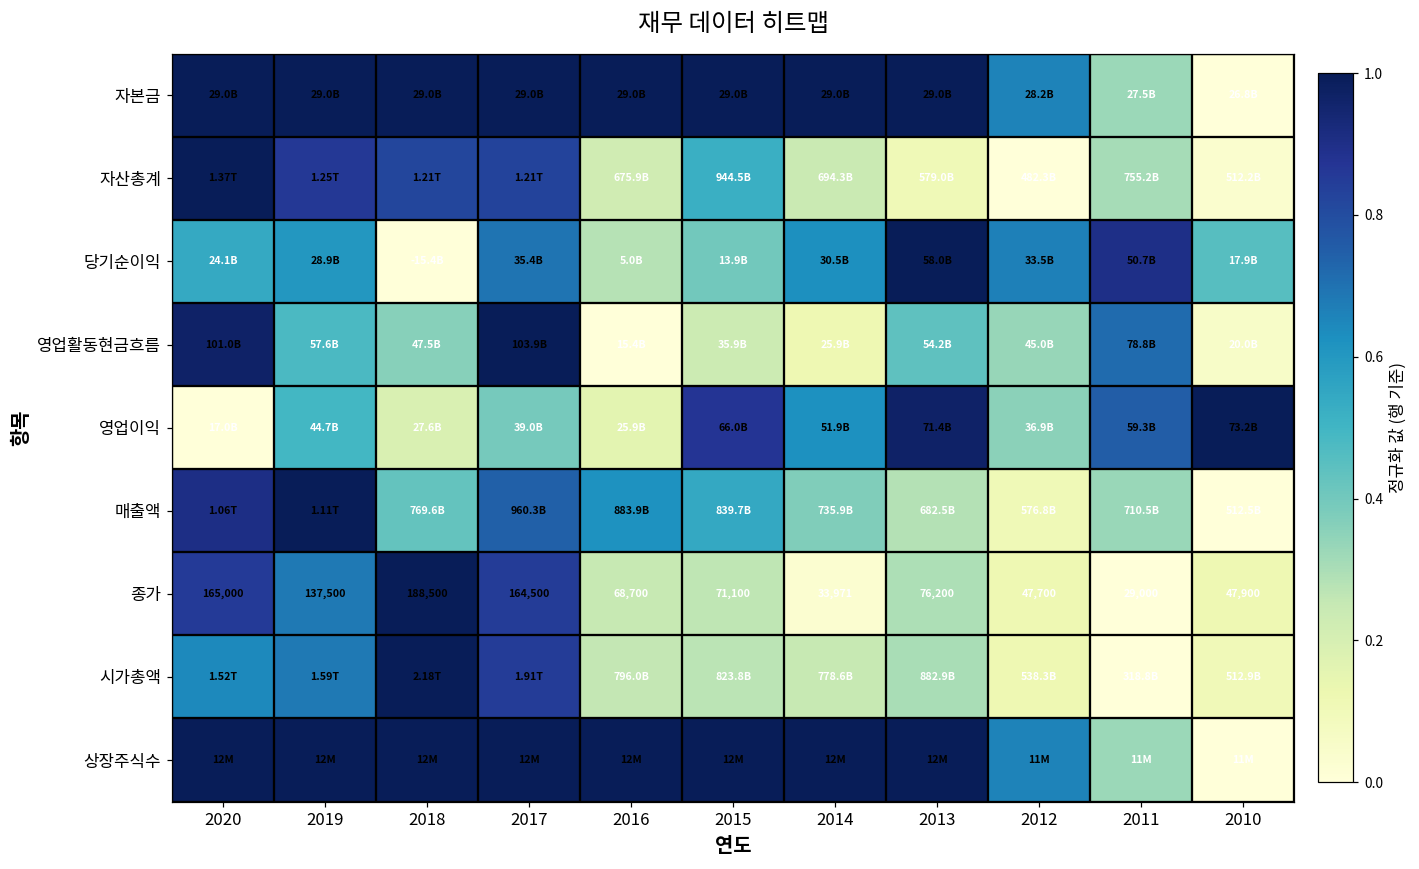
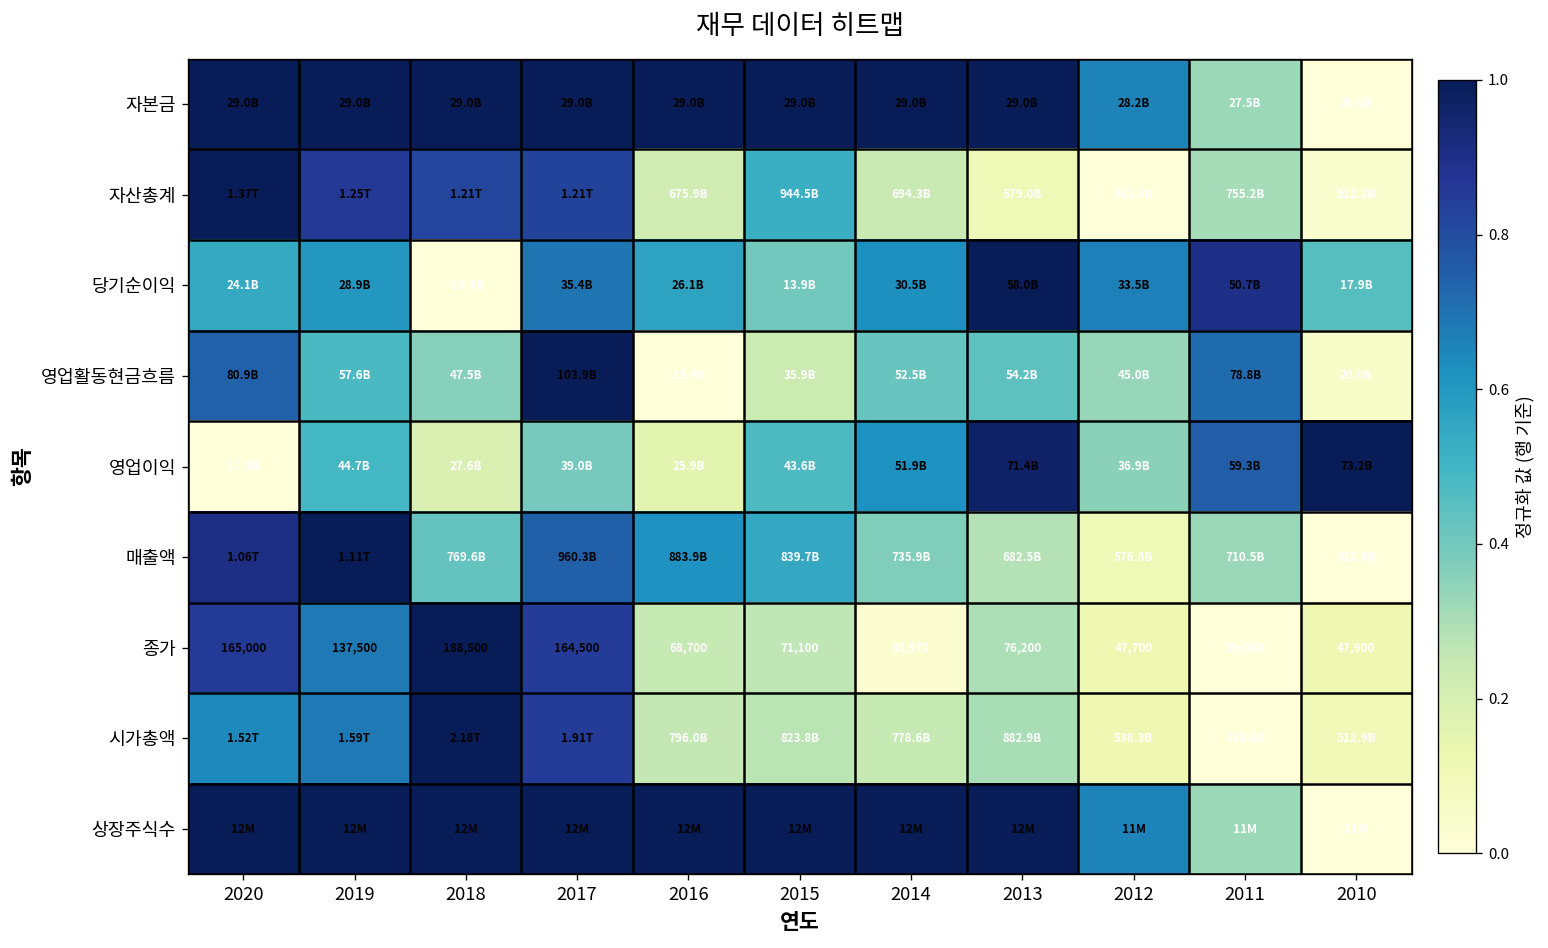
  {
    "자본금": {
      "2020": "29.0B",
      "2019": "29.0B",
      "2018": "29.0B",
      "2017": "29.0B",
      "2016": "29.0B",
      "2015": "29.0B",
      "2014": "29.0B",
      "2013": "29.0B",
      "2012": "28.2B",
      "2011": "27.5B"
    },
    "자산총계": {
      "2020": "1.37T",
      "2019": "1.25T",
      "2018": "1.21T",
      "2017": "1.21T",
      "2016": "675.9B",
      "2015": "944.5B",
      "2014": "694.3B",
      "2013": "579.0B",
      "2011": "755.2B",
      "2010": "512.2B"
    },
    "당기순이익": {
      "2020": "24.1B",
      "2019": "28.9B",
      "2017": "35.4B",
-     "2016": "5.0B",
+     "2016": "26.1B",
      "2015": "13.9B",
      "2014": "30.5B",
      "2013": "58.0B",
      "2012": "33.5B",
      "2011": "50.7B",
      "2010": "17.9B"
    },
    "영업활동현금흐름": {
-     "2020": "101.0B",
+     "2020": "80.9B",
      "2019": "57.6B",
      "2018": "47.5B",
      "2017": "103.9B",
      "2015": "35.9B",
-     "2014": "25.9B",
+     "2014": "52.5B",
      "2013": "54.2B",
      "2012": "45.0B",
      "2011": "78.8B",
      "2010": "20.0B"
    },
    "영업이익": {
      "2019": "44.7B",
      "2018": "27.6B",
      "2017": "39.0B",
      "2016": "25.9B",
-     "2015": "66.0B",
+     "2015": "43.6B",
      "2014": "51.9B",
      "2013": "71.4B",
      "2012": "36.9B",
      "2011": "59.3B",
      "2010": "73.2B"
    },
    "매출액": {
      "2020": "1.06T",
      "2019": "1.11T",
      "2018": "769.6B",
      "2017": "960.3B",
      "2016": "883.9B",
      "2015": "839.7B",
      "2014": "735.9B",
      "2013": "682.5B",
      "2012": "576.8B",
      "2011": "710.5B"
    },
    "종가": {
      "2020": "165,000",
      "2019": "137,500",
      "2018": "188,500",
      "2017": "164,500",
      "2016": "68,700",
      "2015": "71,100",
      "2013": "76,200",
      "2012": "47,700",
      "2010": "47,900"
    },
    "시가총액": {
      "2020": "1.52T",
      "2019": "1.59T",
      "2018": "2.18T",
      "2017": "1.91T",
      "2016": "796.0B",
      "2015": "823.8B",
      "2014": "778.6B",
      "2013": "882.9B",
      "2012": "538.3B",
      "2010": "512.9B"
    },
    "상장주식수": {
      "2020": "12M",
      "2019": "12M",
      "2018": "12M",
      "2017": "12M",
      "2016": "12M",
      "2015": "12M",
      "2014": "12M",
      "2013": "12M",
      "2012": "11M",
      "2011": "11M"
    }
  }
